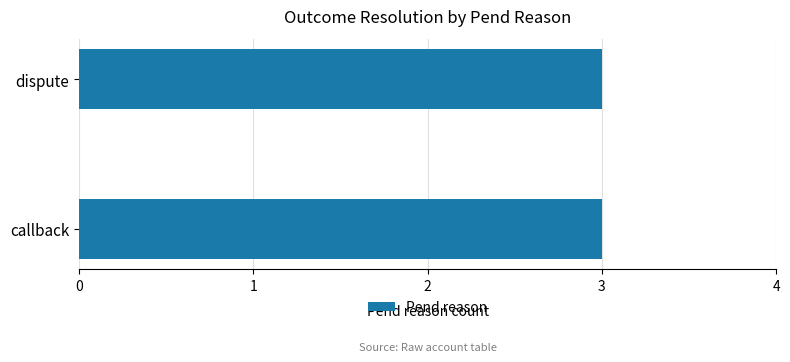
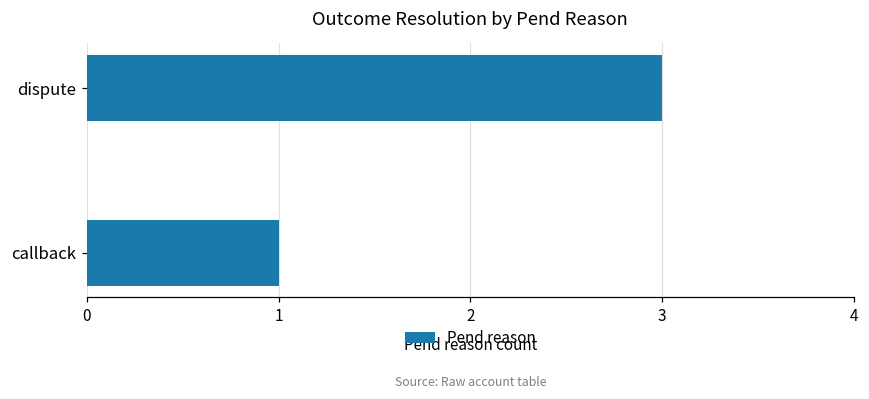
  {
    "dispute": 3,
-   "callback": 3
+   "callback": 1
  }
